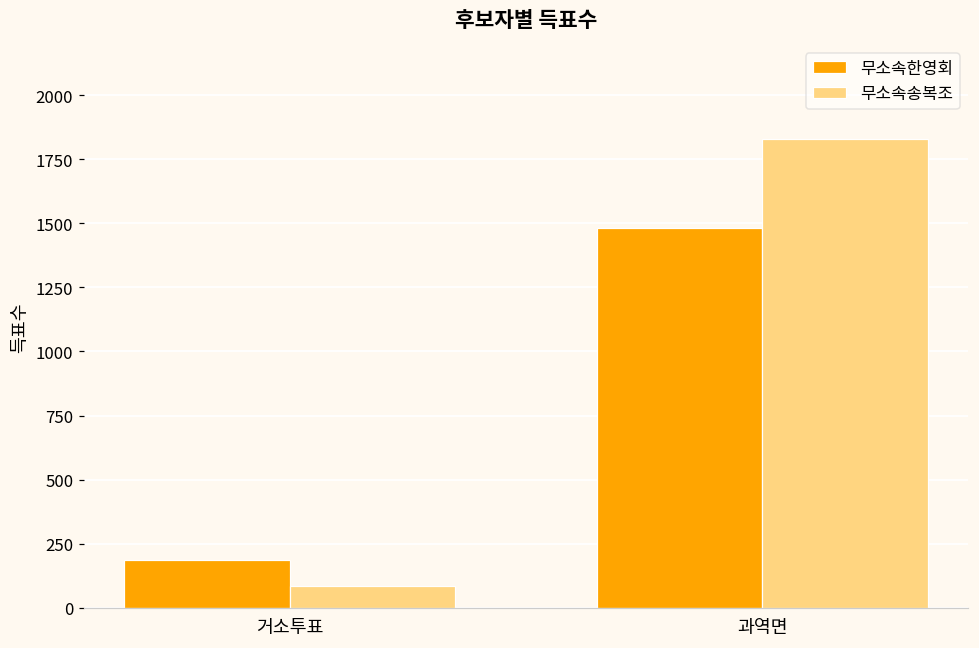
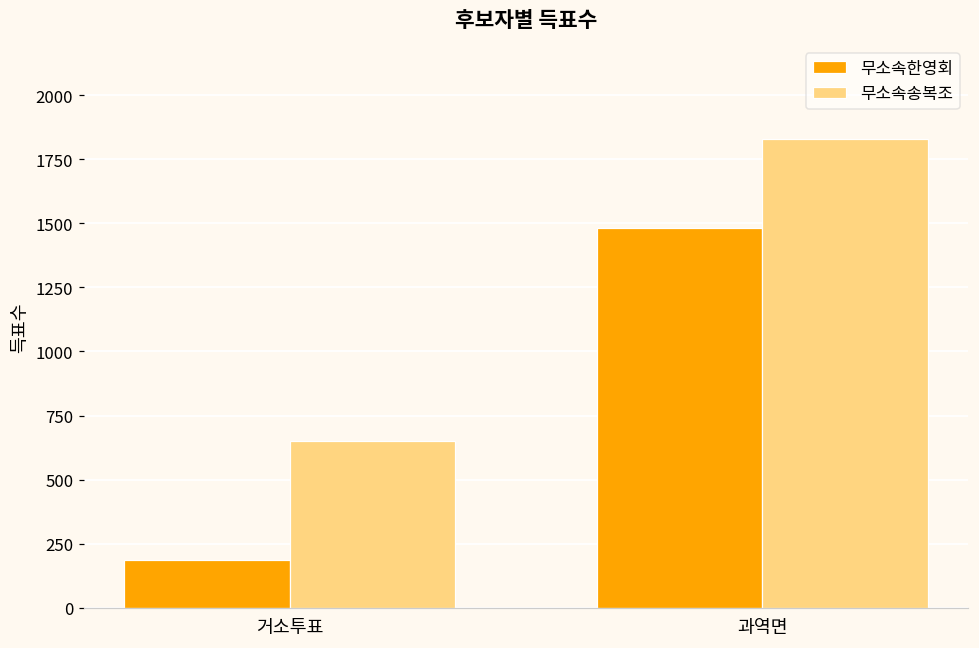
  {
    "무소속한영회": {
      "거소투표": 190,
      "과역면": 1480
    },
    "무소속송복조": {
-     "거소투표": 80,
+     "거소투표": 650,
      "과역면": 1830
    }
  }
